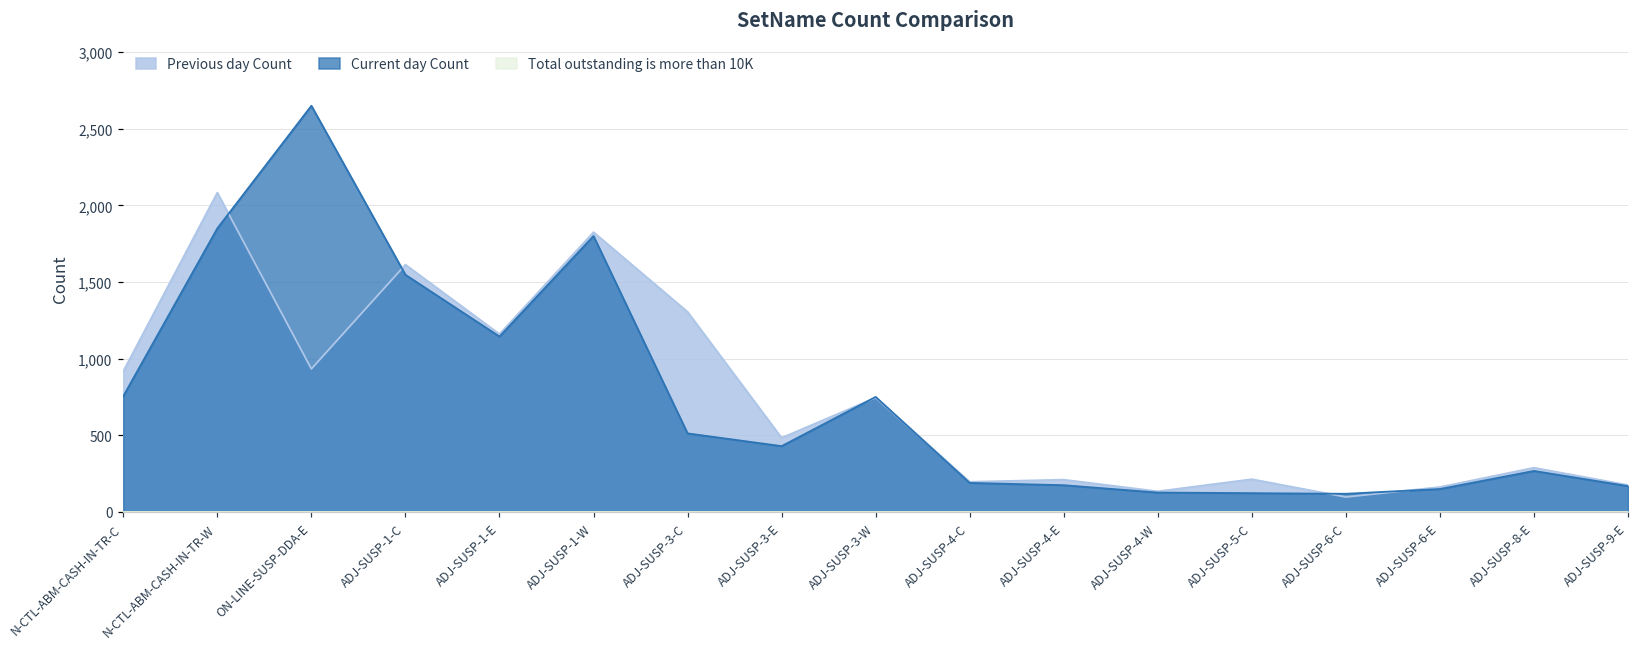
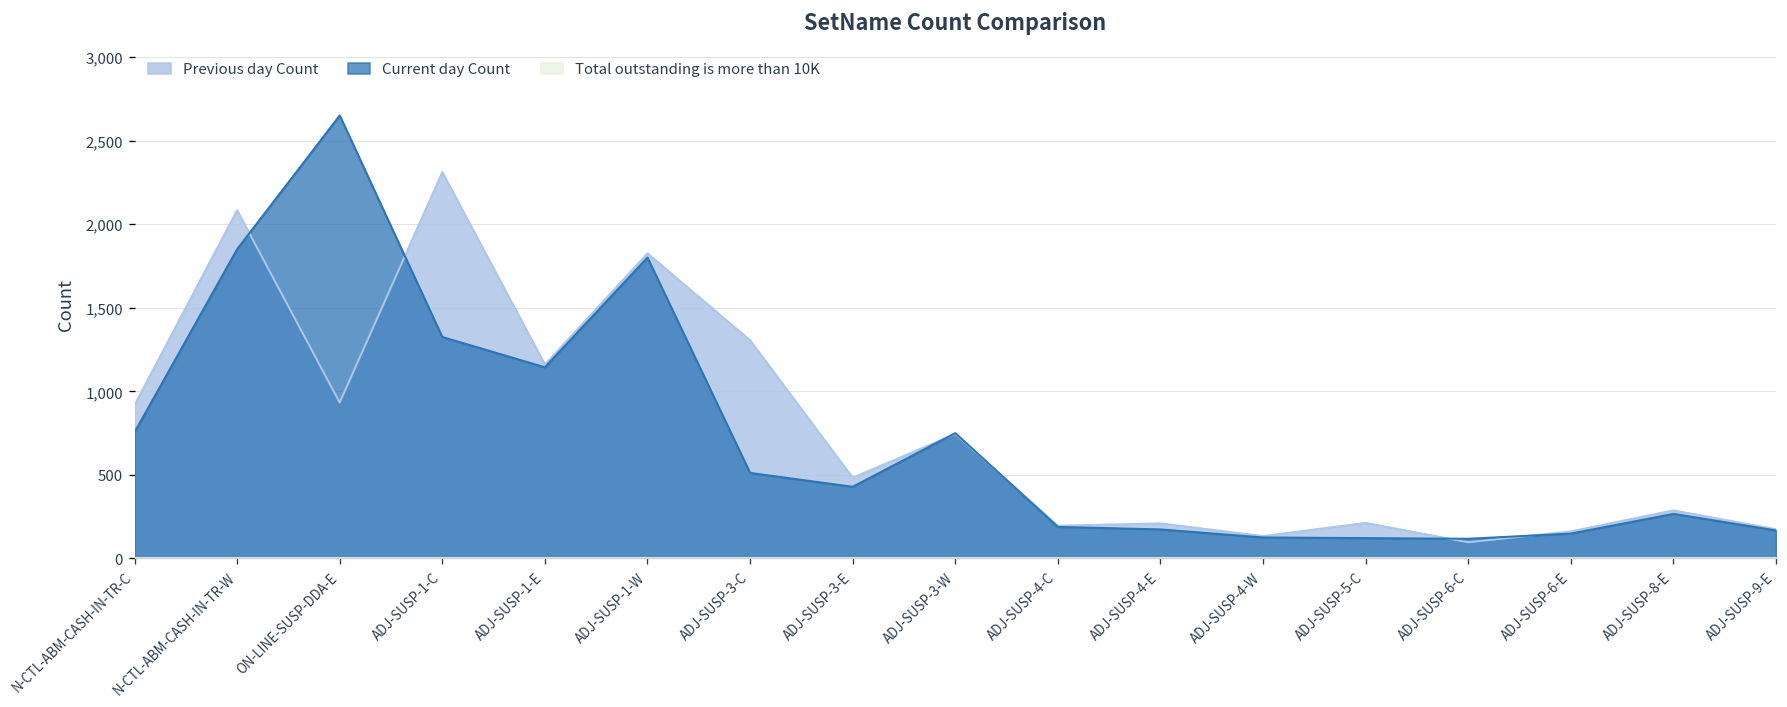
  {
    "Previous day Count": {
      "N-CTL-ABM-CASH-IN-TR-C": "920",
      "N-CTL-ABM-CASH-IN-TR-W": "2,080",
      "ON-LINE-SUSP-DDA-E": "930",
-     "ADJ-SUSP-1-C": "1,610",
+     "ADJ-SUSP-1-C": "2,310",
      "ADJ-SUSP-1-W": "1,830",
      "ADJ-SUSP-3-C": "1,310",
      "ADJ-SUSP-3-E": "480",
      "ADJ-SUSP-4-E": "210",
      "ADJ-SUSP-5-C": "210",
      "ADJ-SUSP-6-C": "100",
      "ADJ-SUSP-8-E": "290"
    },
    "Current day Count": {
      "N-CTL-ABM-CASH-IN-TR-C": "760",
      "N-CTL-ABM-CASH-IN-TR-W": "1,850",
      "ON-LINE-SUSP-DDA-E": "2,650",
-     "ADJ-SUSP-1-C": "1,550",
+     "ADJ-SUSP-1-C": "1,330",
      "ADJ-SUSP-1-W": "1,800",
      "ADJ-SUSP-3-C": "510",
      "ADJ-SUSP-3-E": "430",
      "ADJ-SUSP-4-E": "170",
      "ADJ-SUSP-5-C": "120",
      "ADJ-SUSP-6-C": "120",
      "ADJ-SUSP-8-E": "270"
    },
    "Total outstanding is more than 10K": {
      "N-CTL-ABM-CASH-IN-TR-C": "0",
      "N-CTL-ABM-CASH-IN-TR-W": "0",
      "ON-LINE-SUSP-DDA-E": "0",
      "ADJ-SUSP-1-C": "0",
      "ADJ-SUSP-1-E": "0",
      "ADJ-SUSP-1-W": "0",
      "ADJ-SUSP-3-C": "0",
      "ADJ-SUSP-3-E": "0",
      "ADJ-SUSP-3-W": "0",
      "ADJ-SUSP-4-C": "0",
      "ADJ-SUSP-4-E": "0",
      "ADJ-SUSP-4-W": "0",
      "ADJ-SUSP-5-C": "0",
      "ADJ-SUSP-6-C": "0",
      "ADJ-SUSP-6-E": "0",
      "ADJ-SUSP-8-E": "0",
      "ADJ-SUSP-9-E": "0"
    }
  }
